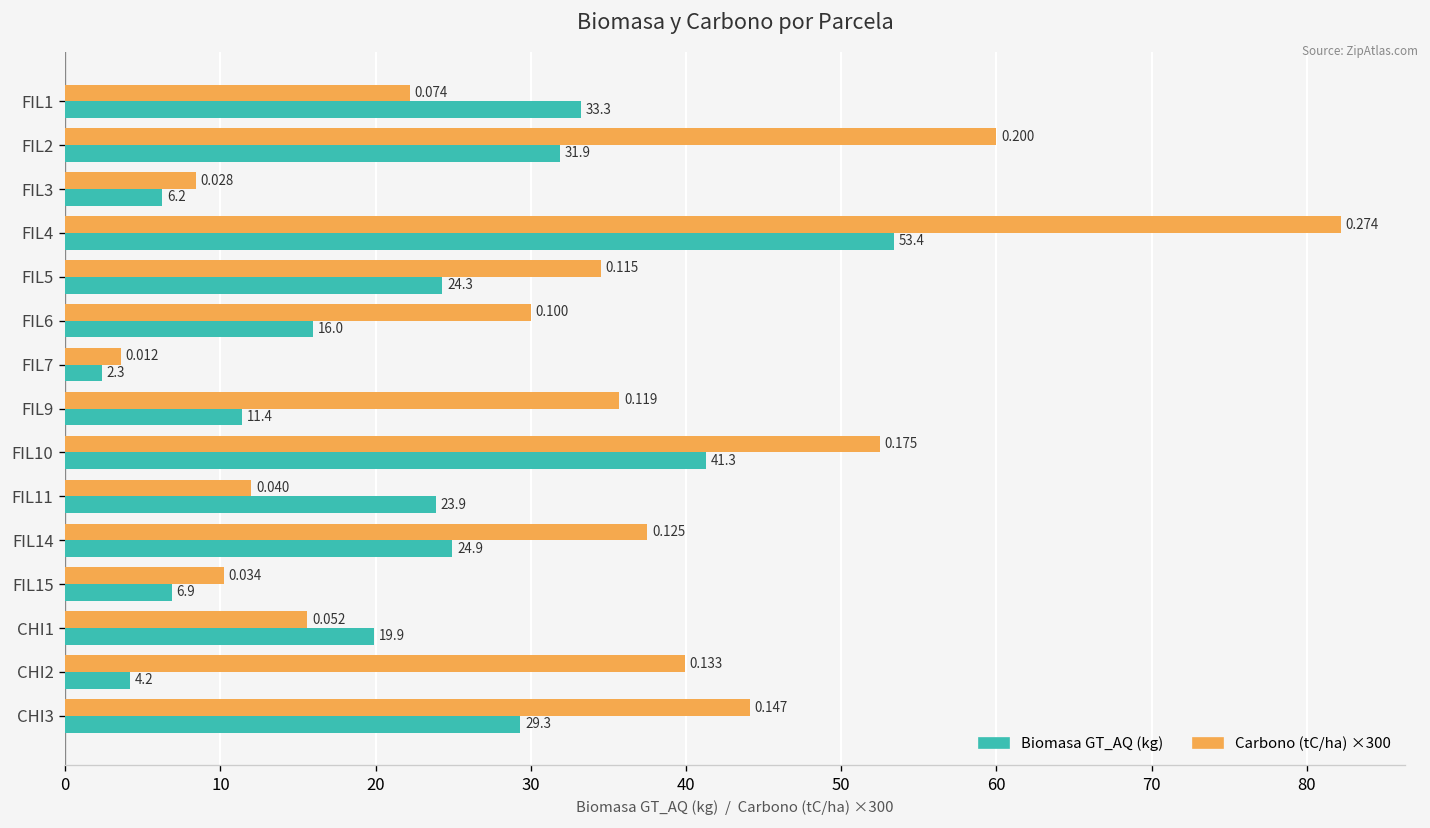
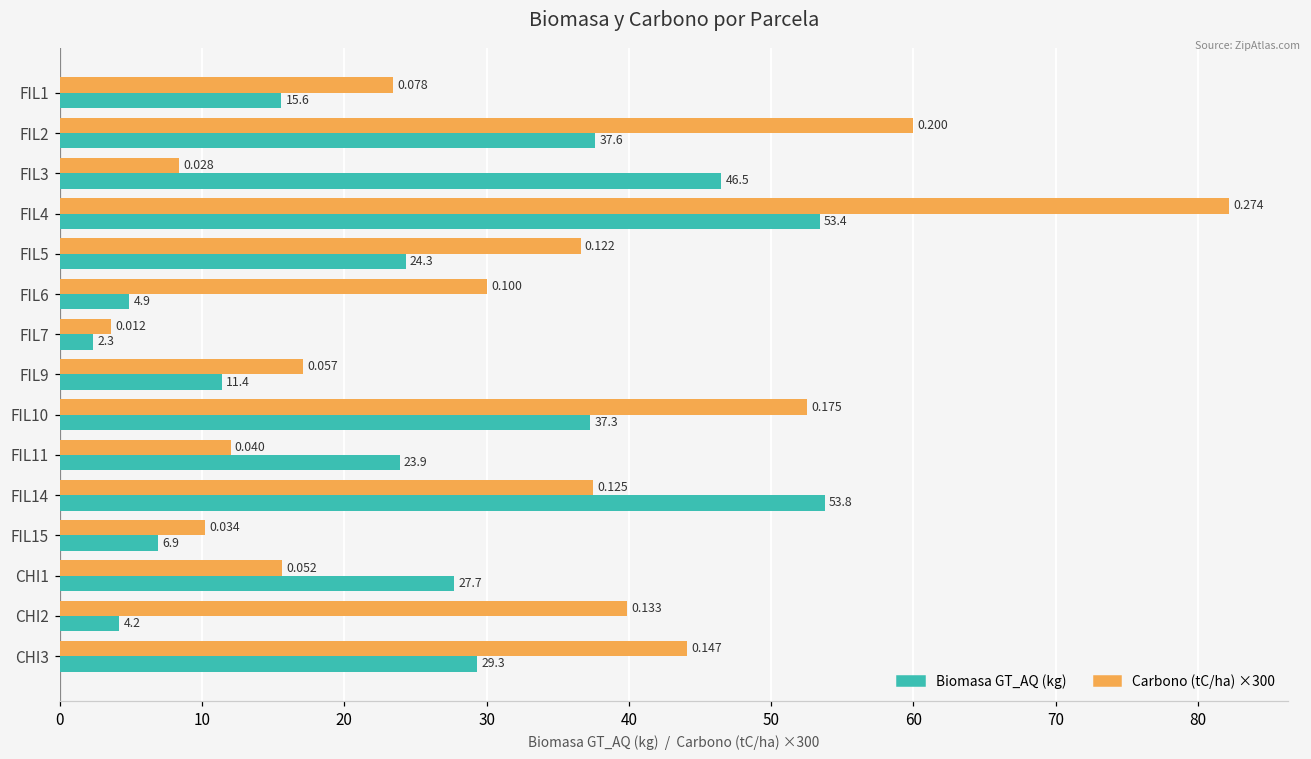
  {
    "Biomasa GT_AQ (kg)": {
-     "FIL1": 33.3,
-     "FIL2": 31.9,
-     "FIL3": 6.2,
+     "FIL1": 15.6,
+     "FIL2": 37.6,
+     "FIL3": 46.5,
      "FIL4": 53.4,
      "FIL5": 24.3,
-     "FIL6": 16.0,
+     "FIL6": 4.9,
      "FIL7": 2.3,
      "FIL9": 11.4,
-     "FIL10": 41.3,
+     "FIL10": 37.3,
      "FIL11": 23.9,
-     "FIL14": 24.9,
+     "FIL14": 53.8,
      "FIL15": 6.9,
-     "CHI1": 19.9,
+     "CHI1": 27.7,
      "CHI2": 4.2,
      "CHI3": 29.3
    },
    "Carbono (tC/ha) ×300": {
-     "FIL1": 0.074,
-     "FIL5": 0.115,
-     "FIL9": 0.119
+     "FIL1": 0.078,
+     "FIL5": 0.122,
+     "FIL9": 0.057
    }
  }
